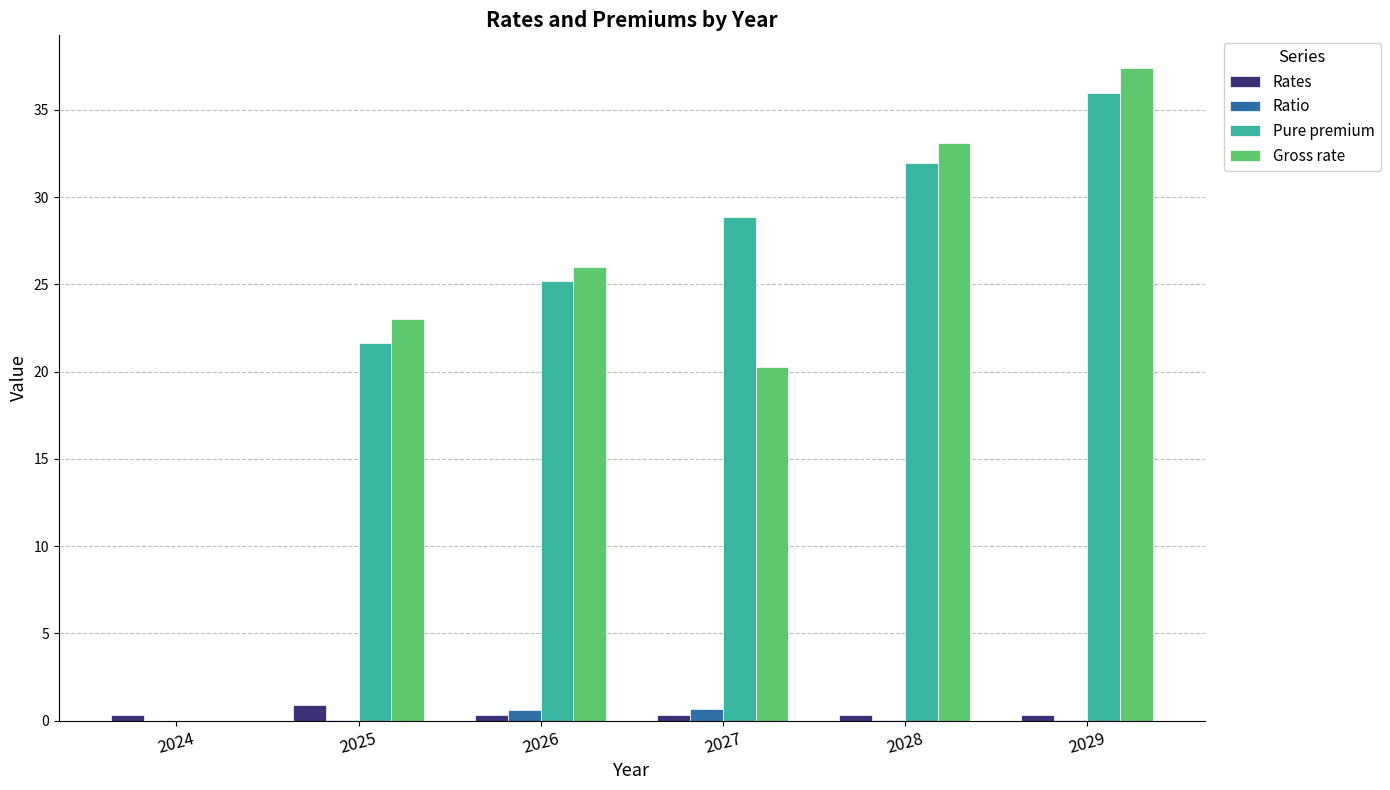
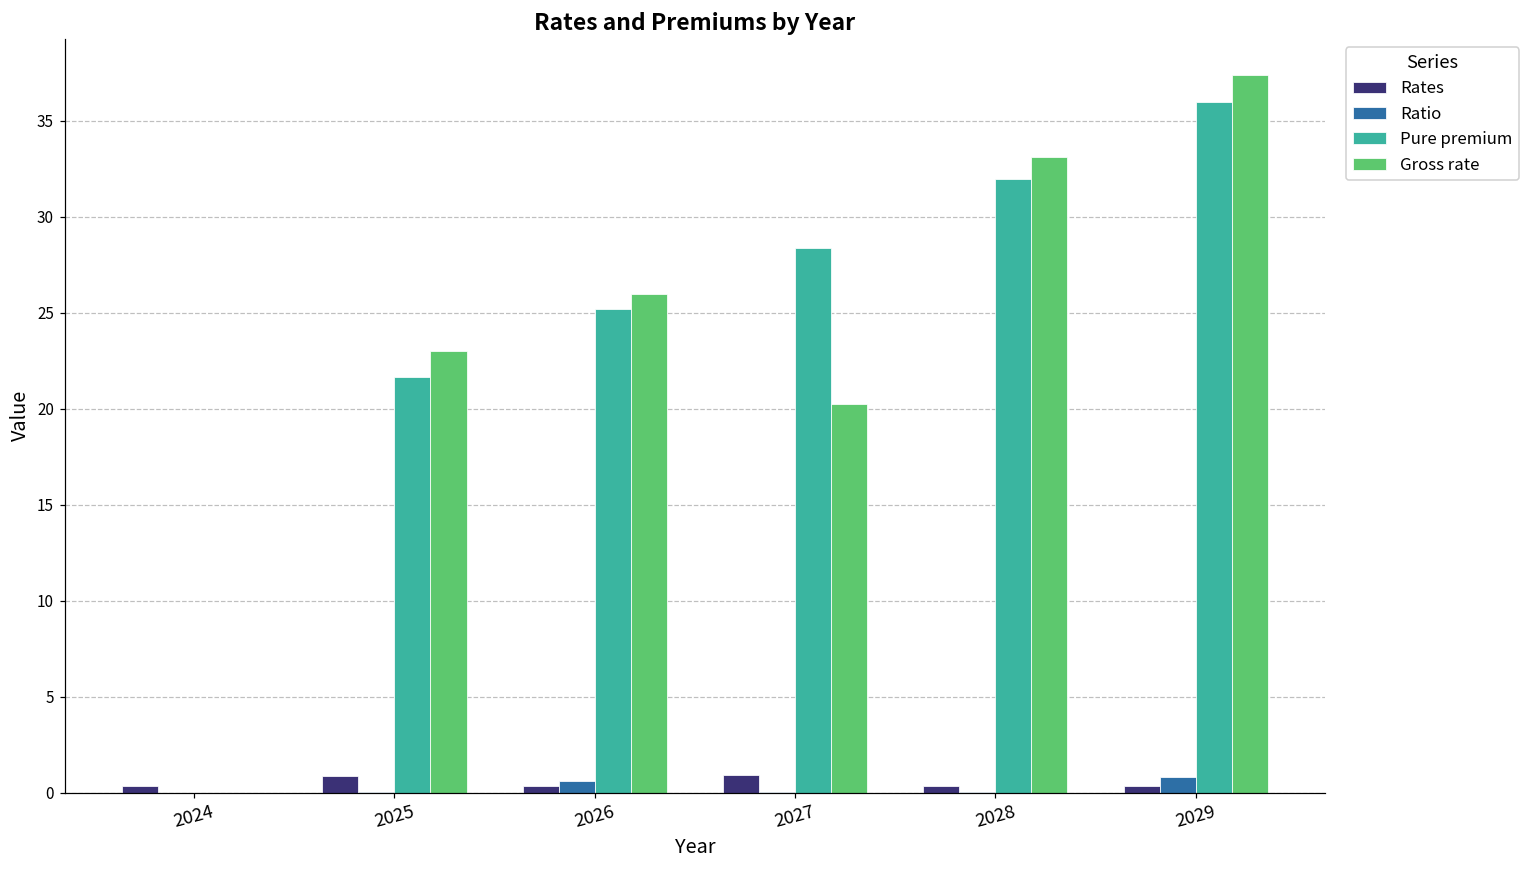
  {
    "Rates": {
      "2024": 0.3,
      "2025": 0.9,
      "2026": 0.3,
-     "2027": 0.3,
+     "2027": 0.9,
      "2028": 0.4,
      "2029": 0.4
    },
    "Ratio": {
      "2024": 0.0,
      "2026": 0.6,
-     "2027": 0.7,
-     "2029": 0.0
+     "2027": 0.0,
+     "2029": 0.8
    },
    "Pure premium": {
      "2024": 0.0,
      "2025": 21.7,
      "2026": 25.2,
-     "2027": 28.9,
+     "2027": 28.4,
      "2028": 31.9,
      "2029": 36.0
    },
    "Gross rate": {
      "2024": 0.0,
      "2025": 23.0,
      "2026": 26.0,
      "2027": 20.2,
      "2028": 33.1,
      "2029": 37.4
    }
  }
